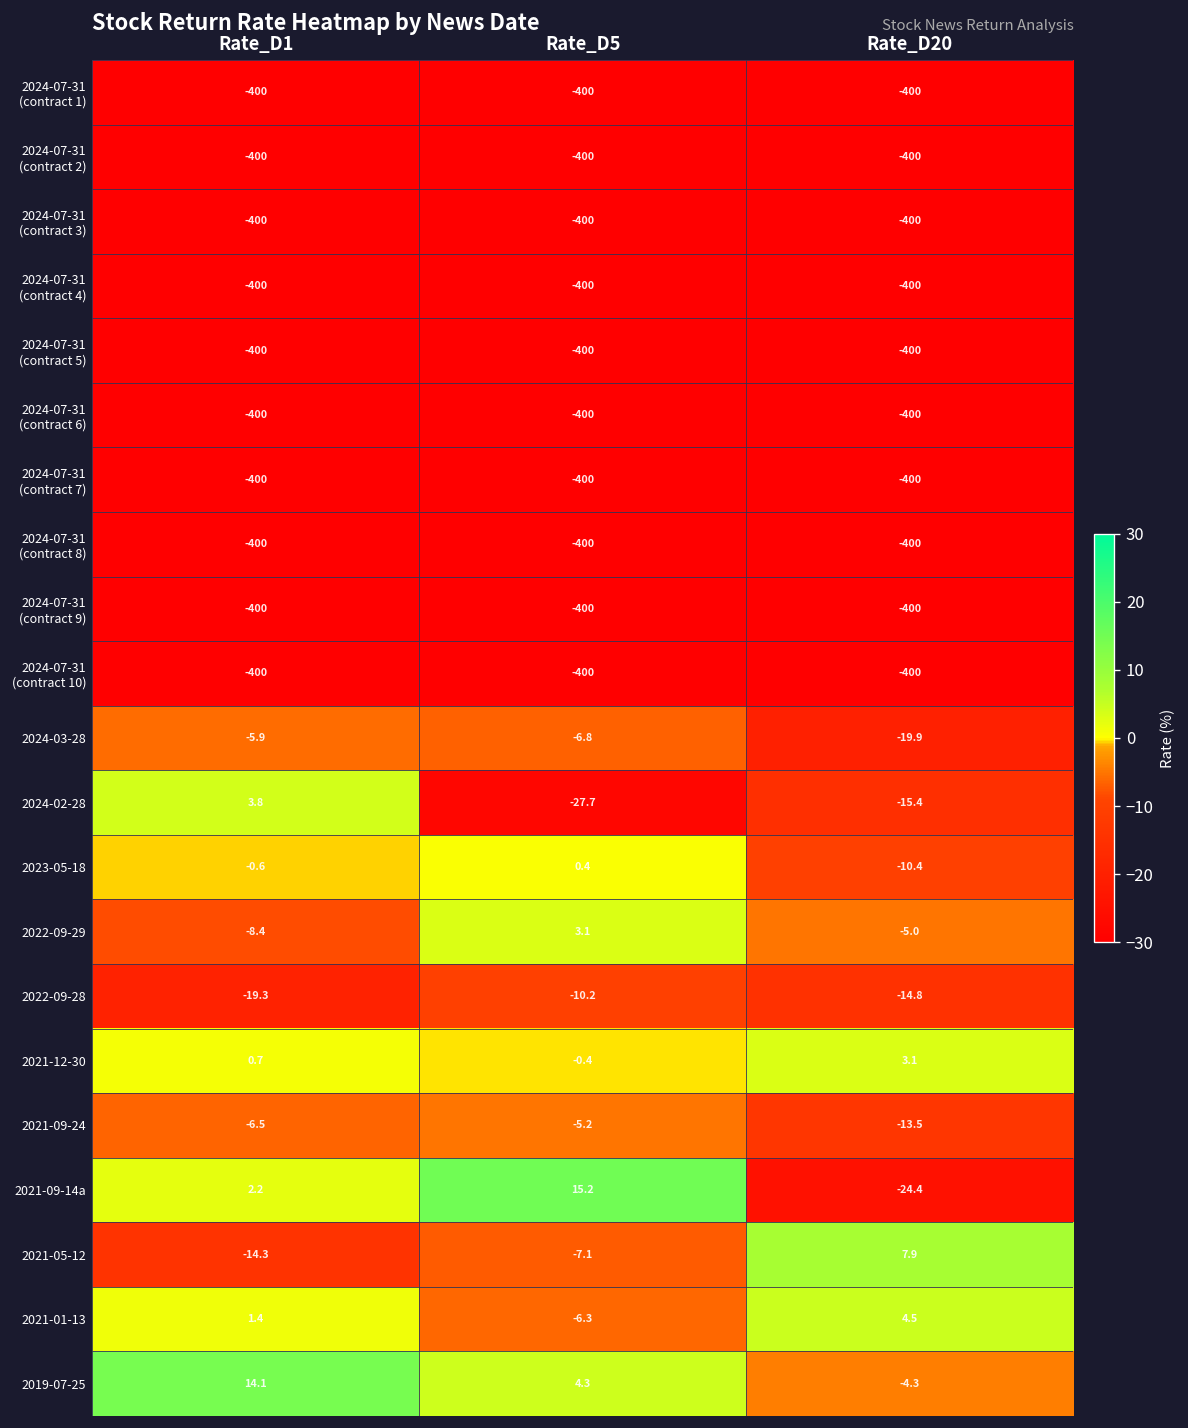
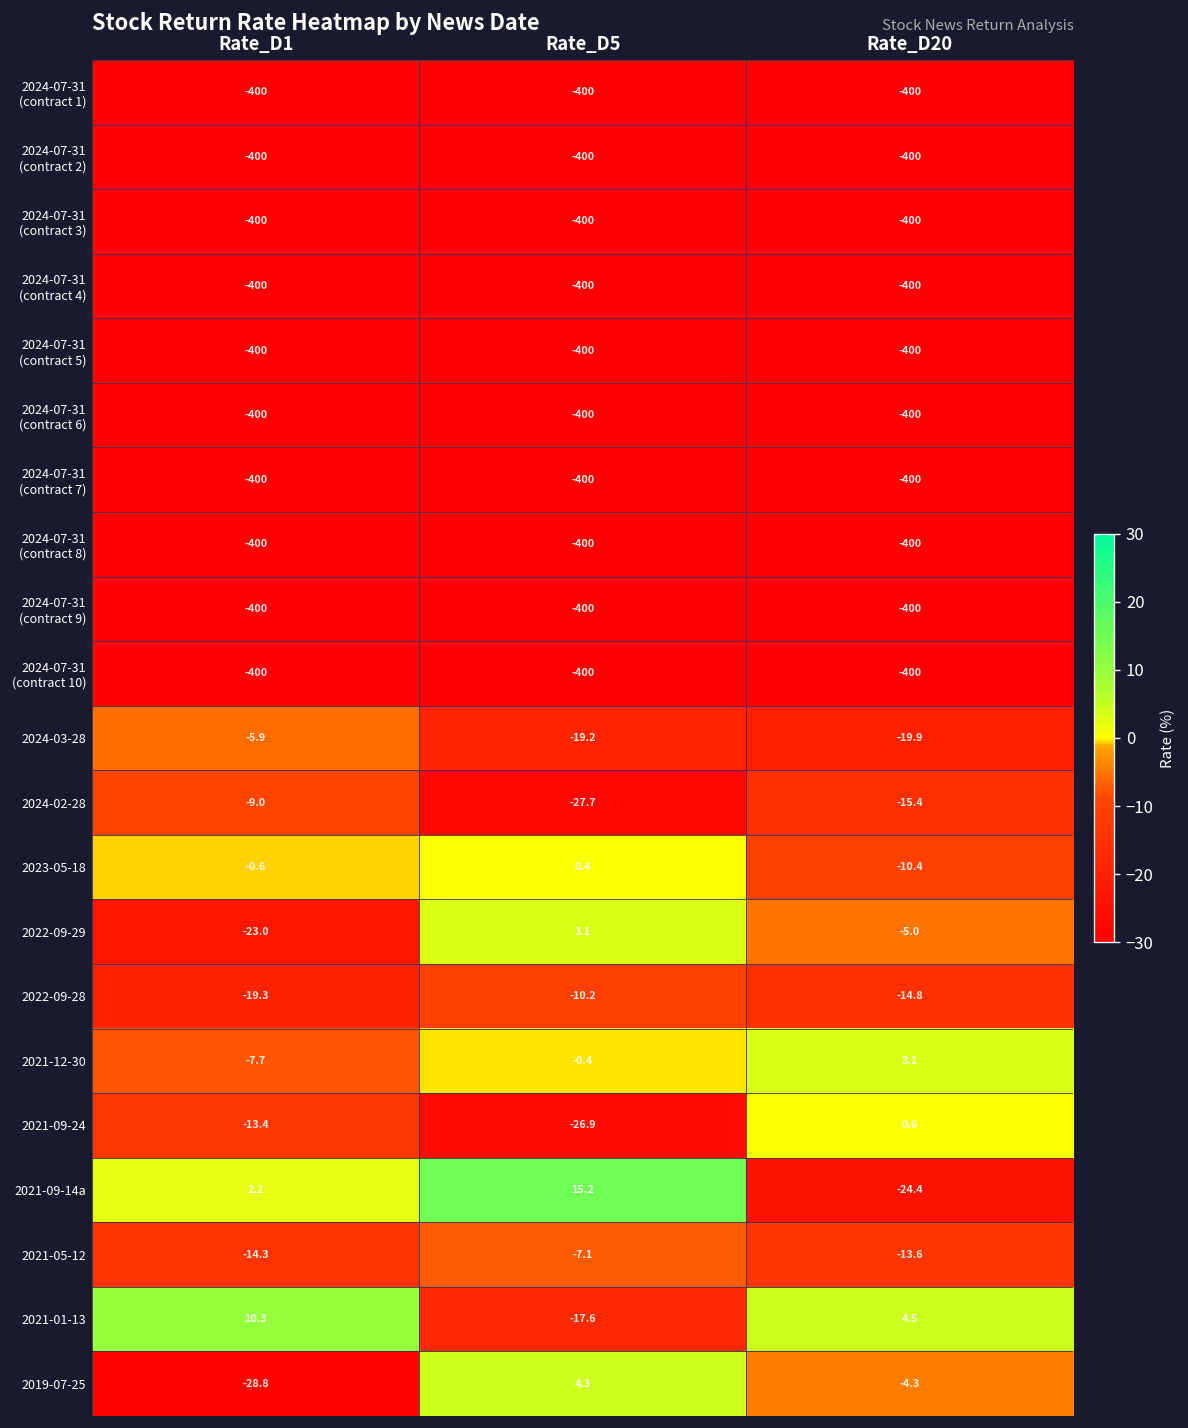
  {
    "2024-07-31 (contract 1)": {
      "Rate_D1": -400,
      "Rate_D5": -400,
      "Rate_D20": -400
    },
    "2024-07-31 (contract 2)": {
      "Rate_D1": -400,
      "Rate_D5": -400,
      "Rate_D20": -400
    },
    "2024-07-31 (contract 3)": {
      "Rate_D1": -400,
      "Rate_D5": -400,
      "Rate_D20": -400
    },
    "2024-07-31 (contract 4)": {
      "Rate_D1": -400,
      "Rate_D5": -400,
      "Rate_D20": -400
    },
    "2024-07-31 (contract 5)": {
      "Rate_D1": -400,
      "Rate_D5": -400,
      "Rate_D20": -400
    },
    "2024-07-31 (contract 6)": {
      "Rate_D1": -400,
      "Rate_D5": -400,
      "Rate_D20": -400
    },
    "2024-07-31 (contract 7)": {
      "Rate_D1": -400,
      "Rate_D5": -400,
      "Rate_D20": -400
    },
    "2024-07-31 (contract 8)": {
      "Rate_D1": -400,
      "Rate_D5": -400,
      "Rate_D20": -400
    },
    "2024-07-31 (contract 9)": {
      "Rate_D1": -400,
      "Rate_D5": -400,
      "Rate_D20": -400
    },
    "2024-07-31 (contract 10)": {
      "Rate_D1": -400,
      "Rate_D5": -400,
      "Rate_D20": -400
    },
    "2024-03-28": {
      "Rate_D1": -5.9,
-     "Rate_D5": -6.8,
+     "Rate_D5": -19.2,
      "Rate_D20": -19.9
    },
    "2024-02-28": {
-     "Rate_D1": 3.8,
+     "Rate_D1": -9.0,
      "Rate_D5": -27.7,
      "Rate_D20": -15.4
    },
    "2023-05-18": {
      "Rate_D1": -0.6,
      "Rate_D5": 0.4,
      "Rate_D20": -10.4
    },
    "2022-09-29": {
-     "Rate_D1": -8.4,
+     "Rate_D1": -23.0,
      "Rate_D5": 3.1,
      "Rate_D20": -5.0
    },
    "2022-09-28": {
      "Rate_D1": -19.3,
      "Rate_D5": -10.2,
      "Rate_D20": -14.8
    },
    "2021-12-30": {
-     "Rate_D1": 0.7,
+     "Rate_D1": -7.7,
      "Rate_D5": -0.4,
      "Rate_D20": 3.1
    },
    "2021-09-24": {
-     "Rate_D1": -6.5,
-     "Rate_D5": -5.2,
-     "Rate_D20": -13.5
+     "Rate_D1": -13.4,
+     "Rate_D5": -26.9,
+     "Rate_D20": 0.6
    },
    "2021-09-14a": {
      "Rate_D1": 2.2,
      "Rate_D5": 15.2,
      "Rate_D20": -24.4
    },
    "2021-05-12": {
      "Rate_D1": -14.3,
      "Rate_D5": -7.1,
-     "Rate_D20": 7.9
+     "Rate_D20": -13.6
    },
    "2021-01-13": {
-     "Rate_D1": 1.4,
-     "Rate_D5": -6.3,
+     "Rate_D1": 10.3,
+     "Rate_D5": -17.6,
      "Rate_D20": 4.5
    },
    "2019-07-25": {
-     "Rate_D1": 14.1,
+     "Rate_D1": -28.8,
      "Rate_D5": 4.3,
      "Rate_D20": -4.3
    }
  }
